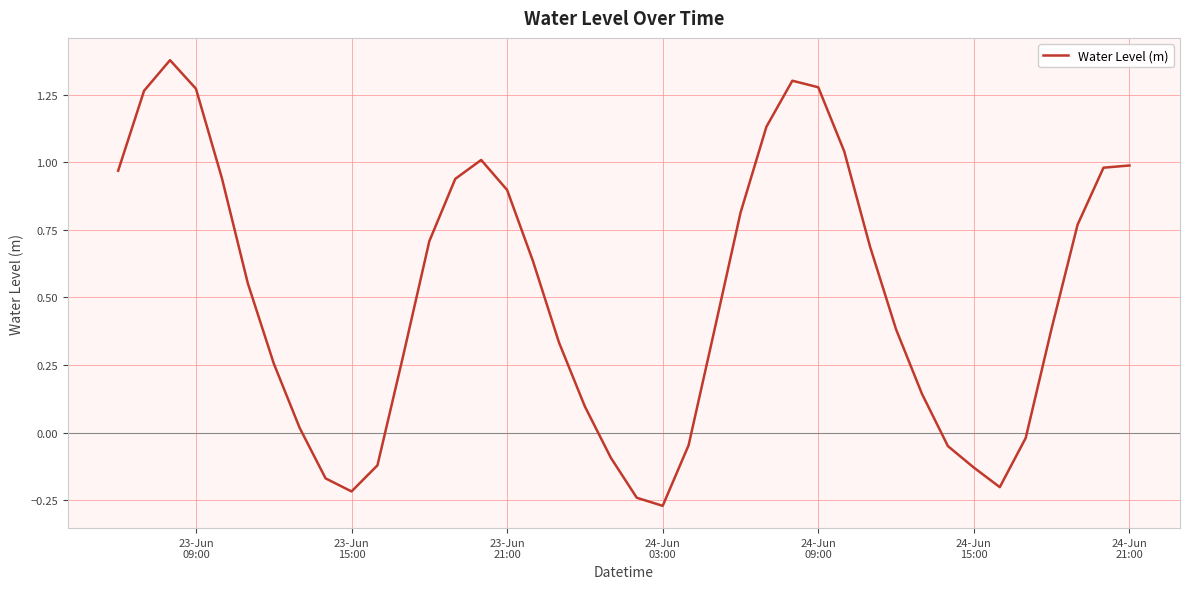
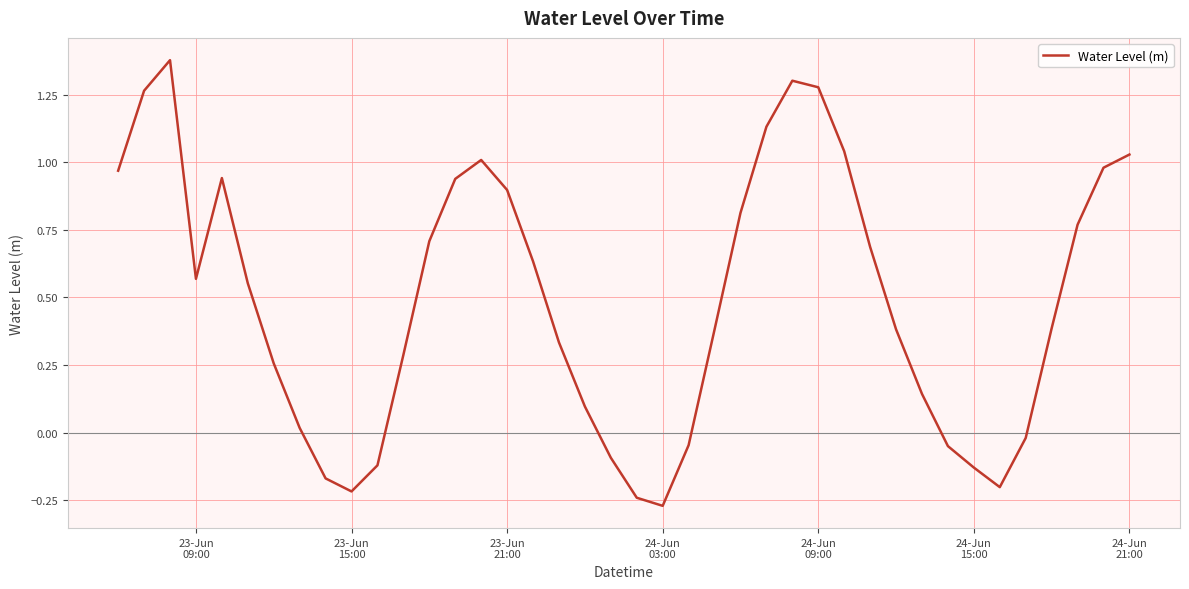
  {
-   "23-Jun 09:00": 1.27,
+   "23-Jun 09:00": 0.57,
    "23-Jun 15:00": -0.22,
    "23-Jun 21:00": 0.90,
    "24-Jun 03:00": -0.27,
    "24-Jun 09:00": 1.28,
    "24-Jun 15:00": -0.13,
-   "24-Jun 21:00": 0.99
+   "24-Jun 21:00": 1.03
  }
